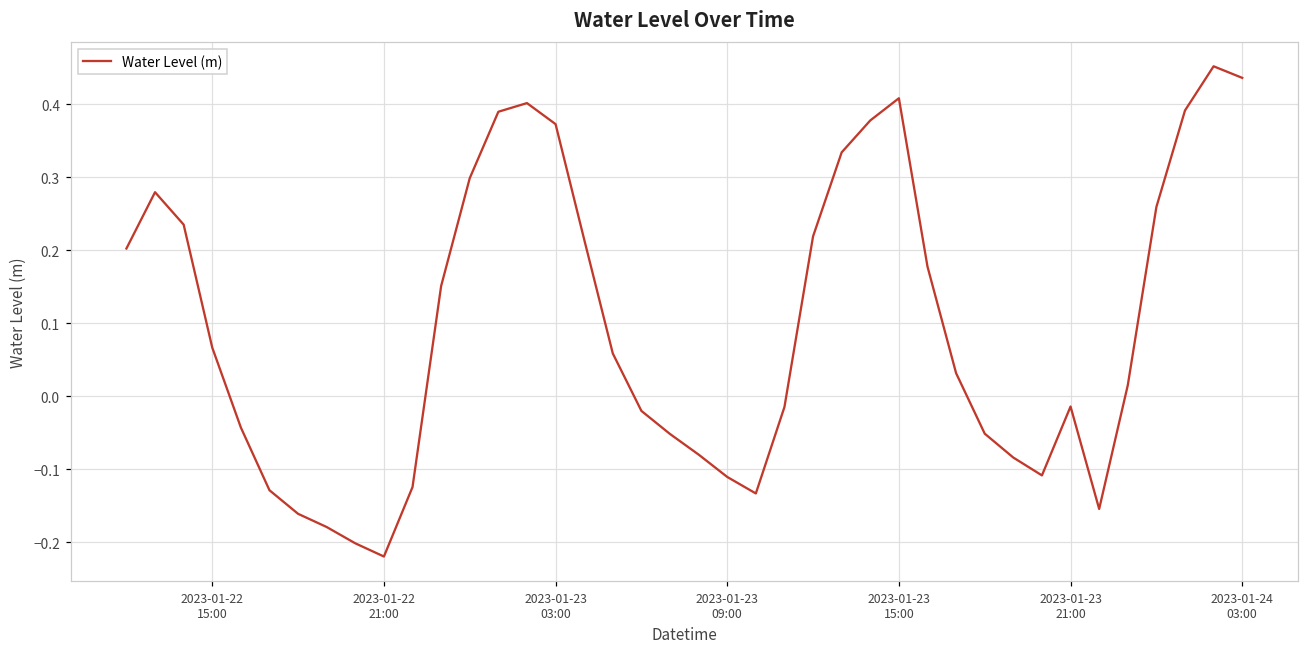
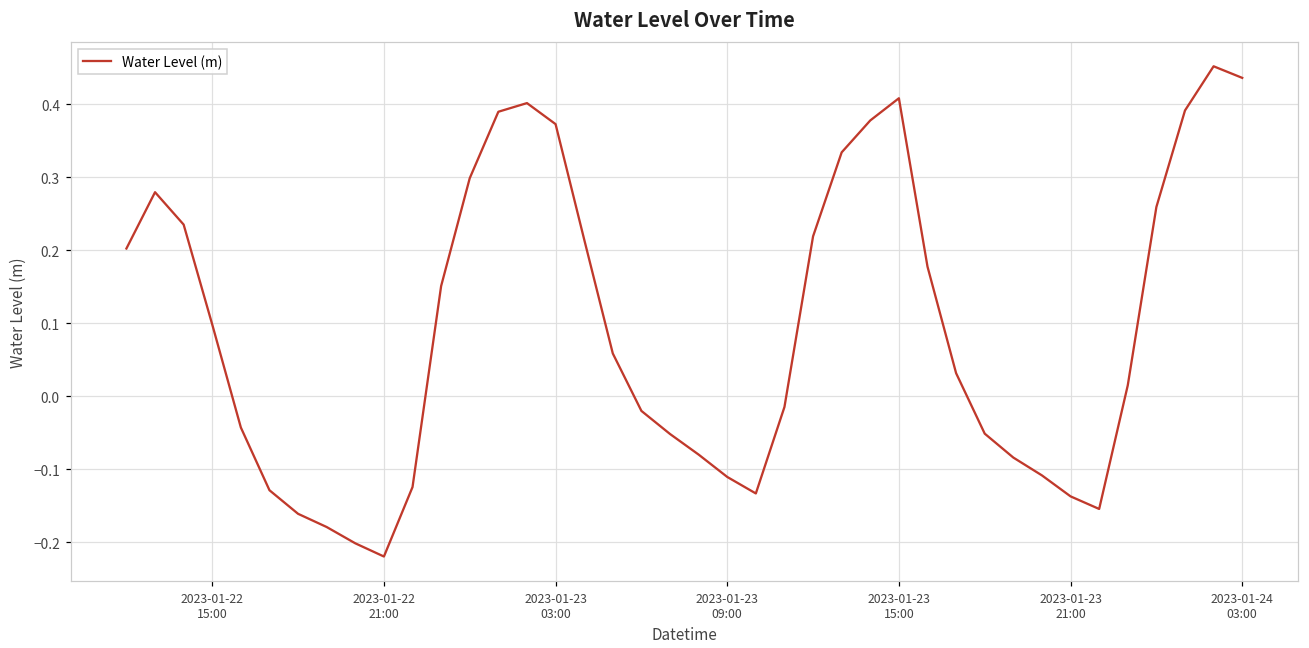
  {
-   "2023-01-22 15:00": 0.07,
+   "2023-01-22 15:00": 0.10,
    "2023-01-22 21:00": -0.22,
    "2023-01-23 03:00": 0.37,
    "2023-01-23 09:00": -0.11,
    "2023-01-23 15:00": 0.41,
-   "2023-01-23 21:00": -0.01,
+   "2023-01-23 21:00": -0.14,
    "2023-01-24 03:00": 0.44
  }
